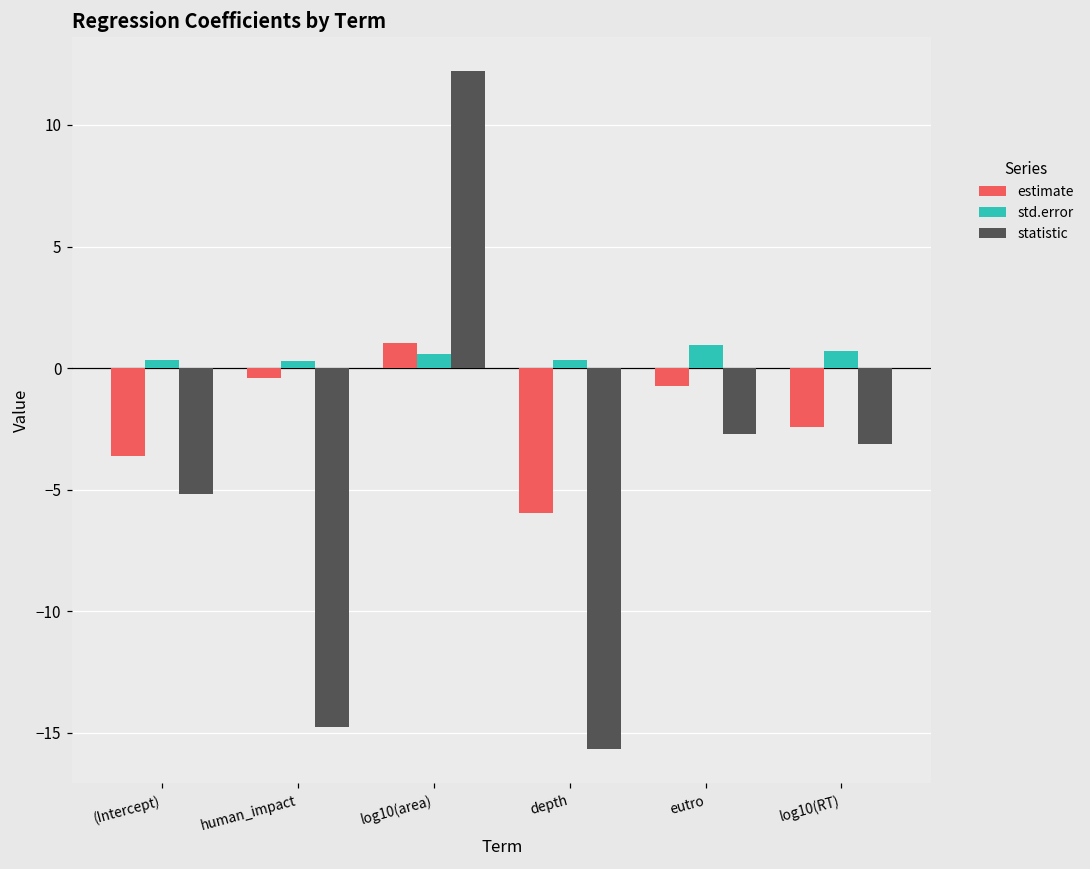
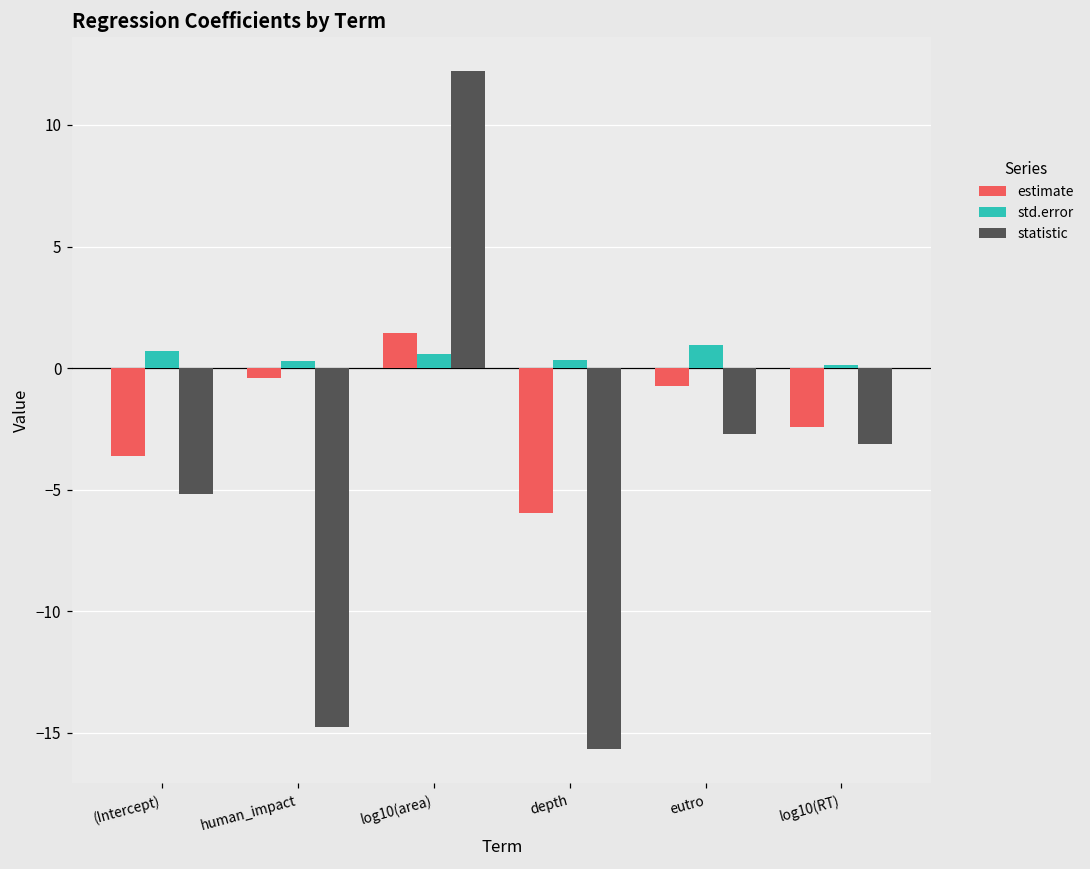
  {
    "estimate": {
      "(Intercept)": -3.6,
      "human_impact": -0.4,
-     "log10(area)": 1.0,
+     "log10(area)": 1.4,
      "depth": -6.0,
      "eutro": -0.7,
      "log10(RT)": -2.4
    },
    "std.error": {
-     "(Intercept)": 0.3,
+     "(Intercept)": 0.7,
      "human_impact": 0.3,
      "log10(area)": 0.6,
      "depth": 0.3,
      "eutro": 0.9,
-     "log10(RT)": 0.7
+     "log10(RT)": 0.1
    },
    "statistic": {
      "(Intercept)": -5.2,
      "human_impact": -14.8,
      "log10(area)": 12.2,
      "depth": -15.7,
      "eutro": -2.7,
      "log10(RT)": -3.1
    }
  }
